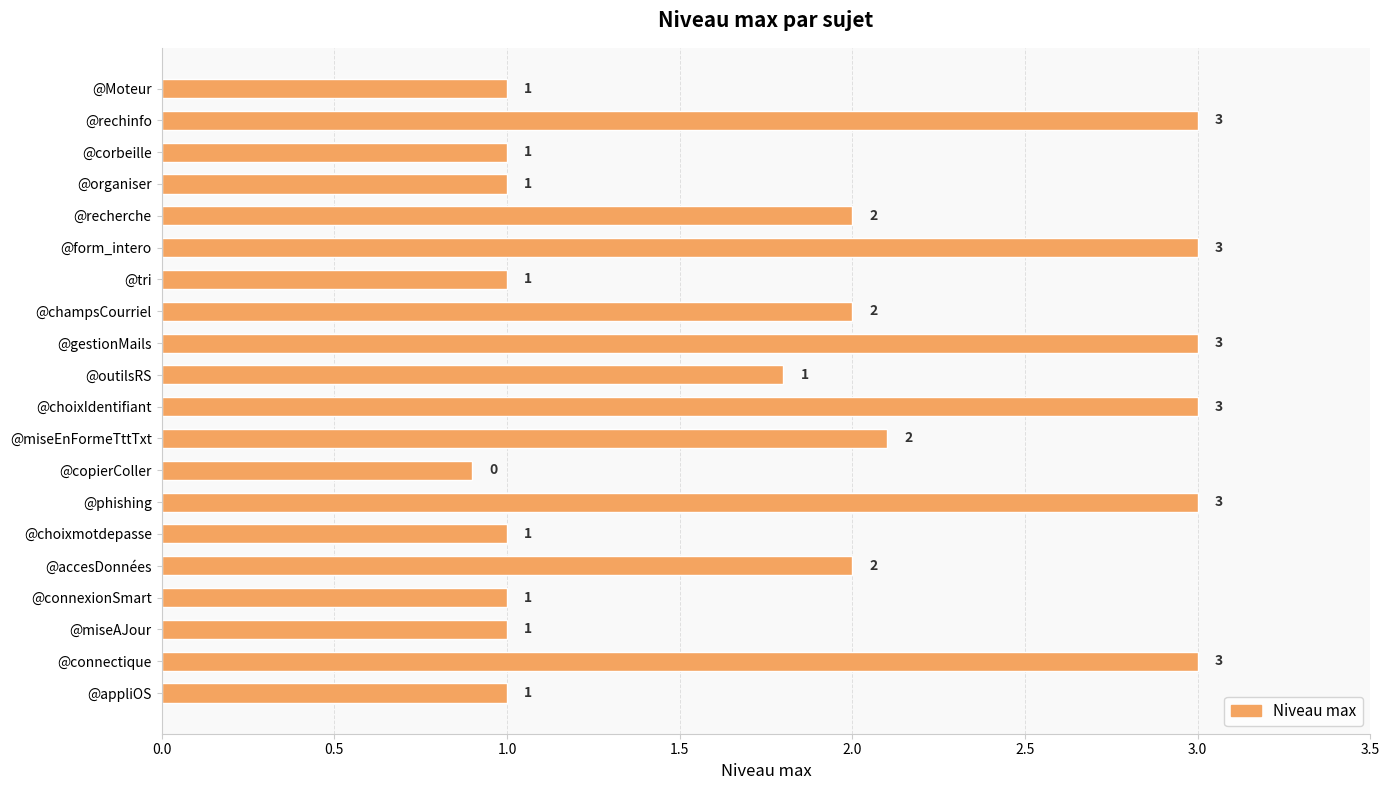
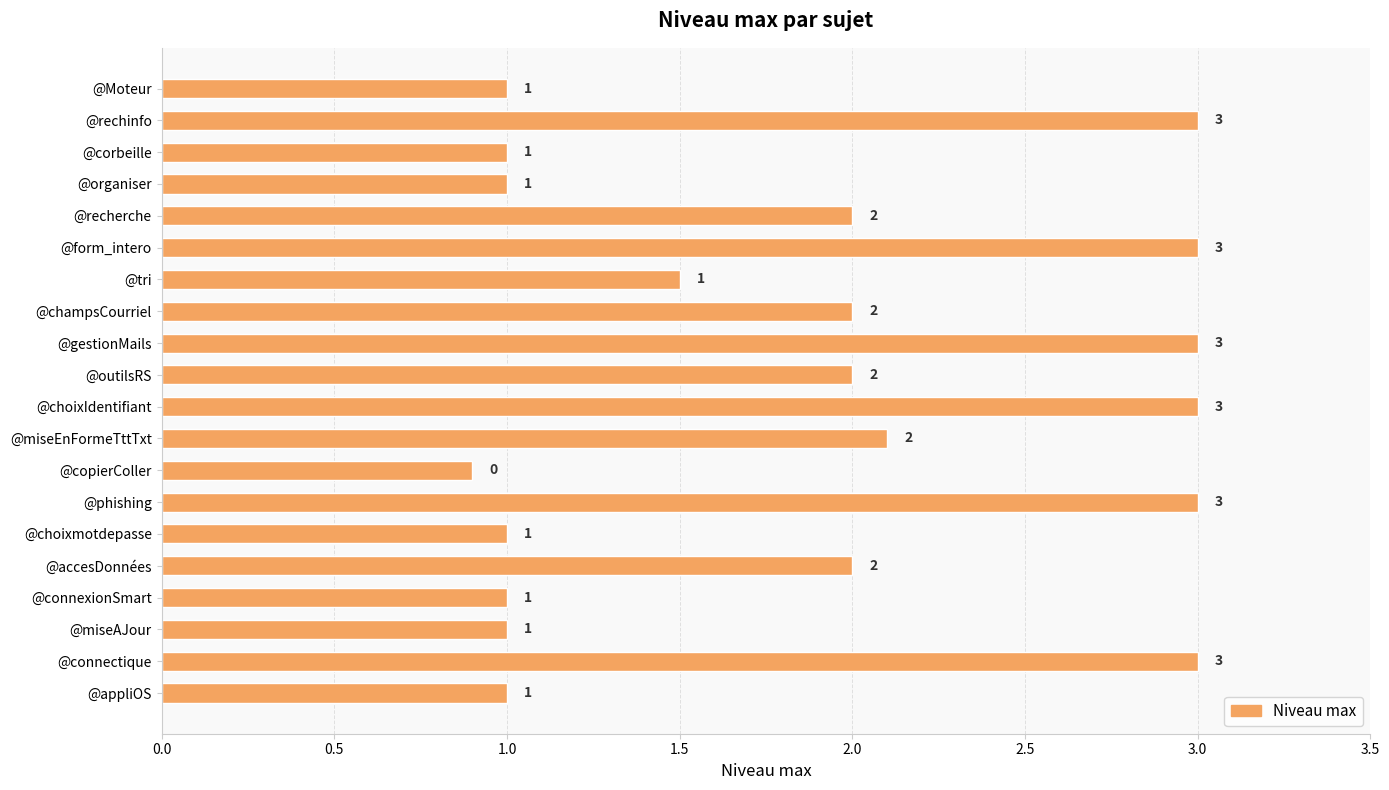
  {
    "@Moteur": 1,
    "@rechinfo": 3,
    "@corbeille": 1,
    "@organiser": 1,
    "@recherche": 2,
    "@form_intero": 3,
-   "@tri": 1,
+   "@tri": 2,
    "@champsCourriel": 2,
    "@gestionMails": 3,
-   "@outilsRS": 1.8,
+   "@outilsRS": 2.0,
    "@choixIdentifiant": 3,
    "@miseEnFormeTttTxt": 2,
    "@phishing": 3,
    "@choixmotdepasse": 1,
    "@accesDonnées": 2,
    "@connexionSmart": 1,
    "@miseAJour": 1,
    "@connectique": 3,
    "@appliOS": 1
  }
